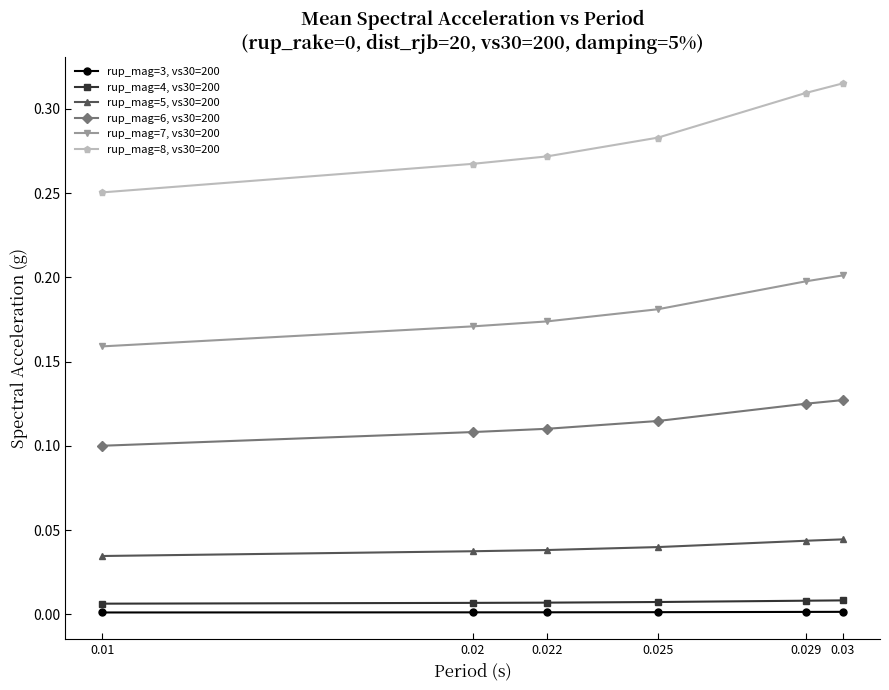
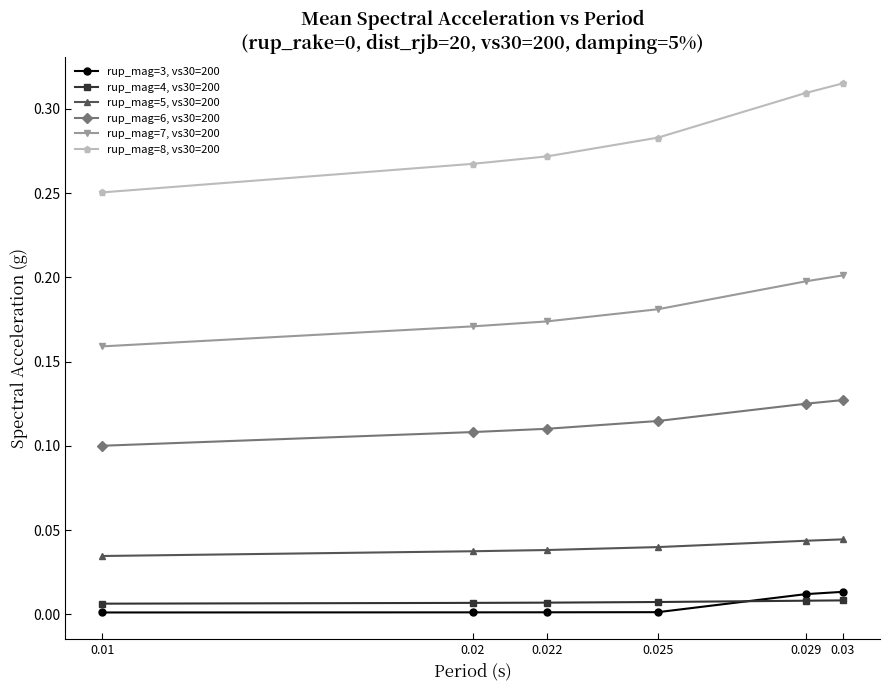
  {
    "rup_mag=3, vs30=200": {
      "0.01": 0.001,
      "0.02": 0.001,
      "0.022": 0.001,
      "0.025": 0.001,
-     "0.029": 0.001,
-     "0.03": 0.002
+     "0.029": 0.012,
+     "0.03": 0.013
    }
  }
